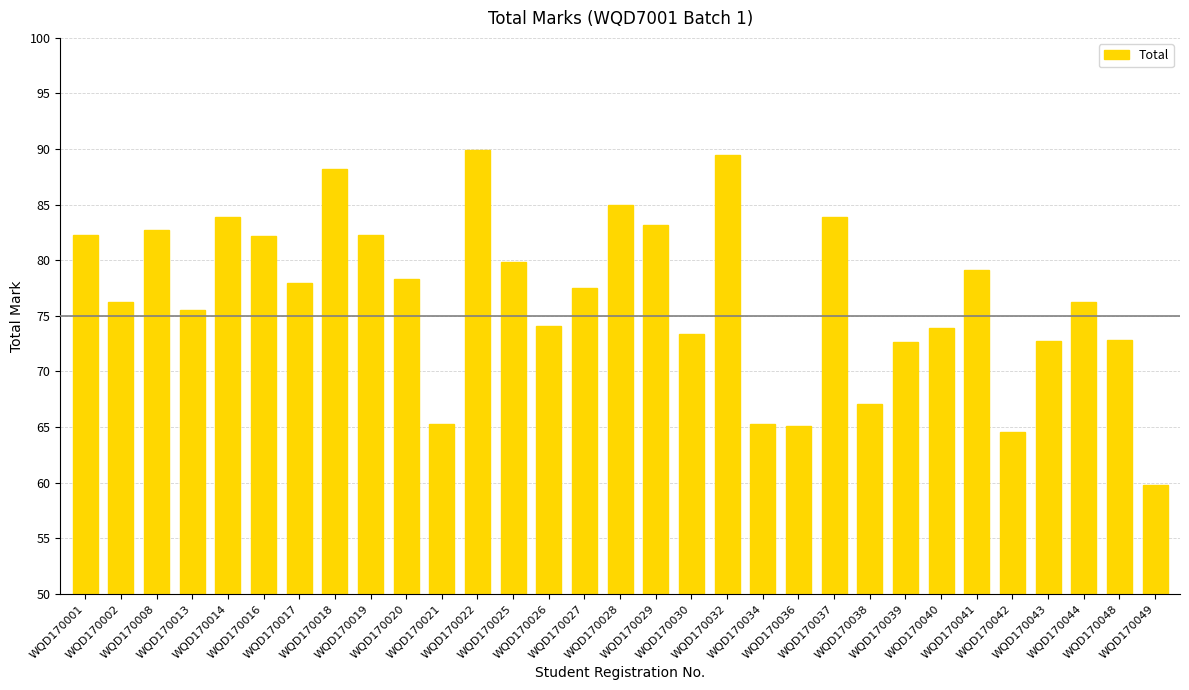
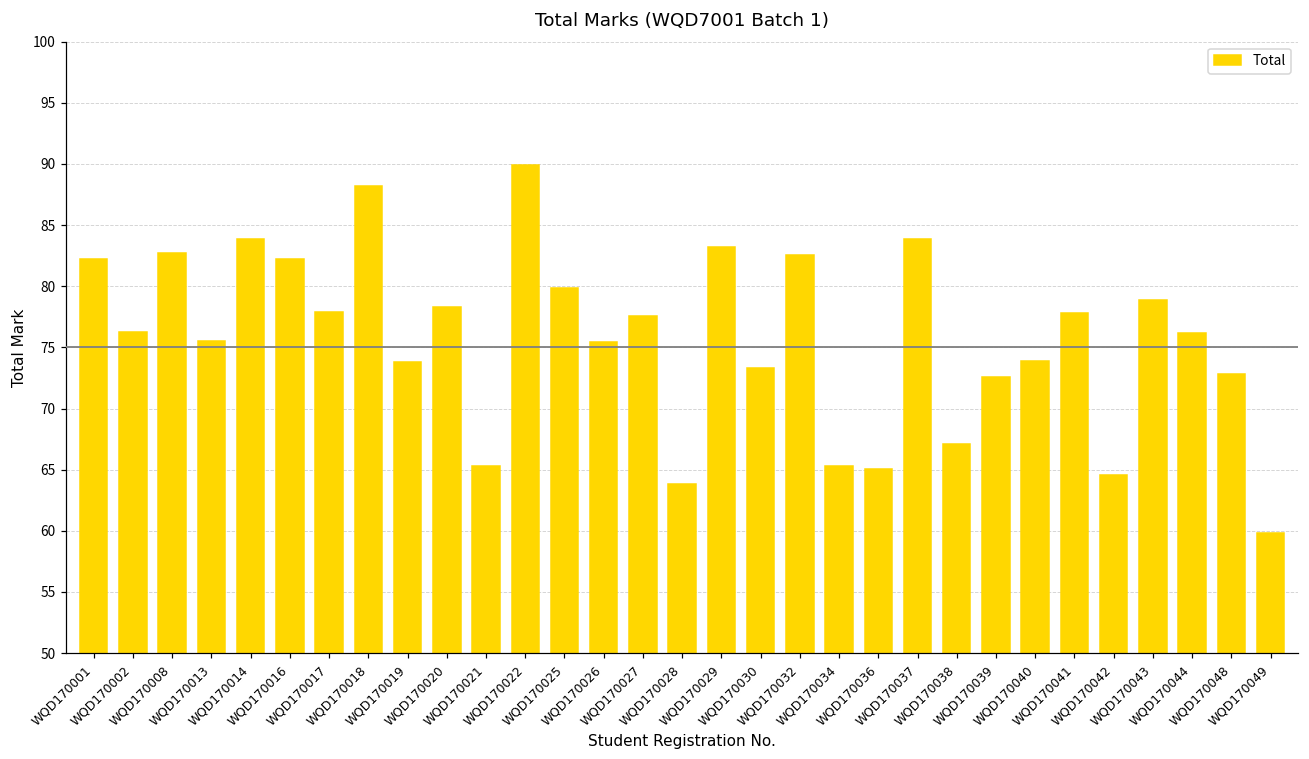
  {
    "WQD170001": 82.2,
    "WQD170002": 76.3,
    "WQD170008": 82.7,
    "WQD170013": 75.5,
    "WQD170014": 83.9,
    "WQD170016": 82.2,
    "WQD170017": 77.9,
    "WQD170018": 88.2,
-   "WQD170019": 82.3,
+   "WQD170019": 73.8,
    "WQD170020": 78.3,
    "WQD170021": 65.3,
    "WQD170022": 89.9,
    "WQD170025": 79.9,
-   "WQD170026": 74.1,
+   "WQD170026": 75.5,
    "WQD170027": 77.5,
-   "WQD170028": 84.9,
+   "WQD170028": 63.8,
    "WQD170029": 83.2,
    "WQD170030": 73.3,
-   "WQD170032": 89.4,
+   "WQD170032": 82.5,
    "WQD170034": 65.3,
    "WQD170036": 65.1,
    "WQD170037": 83.9,
    "WQD170038": 67.1,
    "WQD170039": 72.6,
    "WQD170040": 73.9,
-   "WQD170041": 79.1,
+   "WQD170041": 77.8,
    "WQD170042": 64.5,
-   "WQD170043": 72.7,
+   "WQD170043": 78.9,
    "WQD170044": 76.2,
    "WQD170048": 72.8,
    "WQD170049": 59.8
  }
